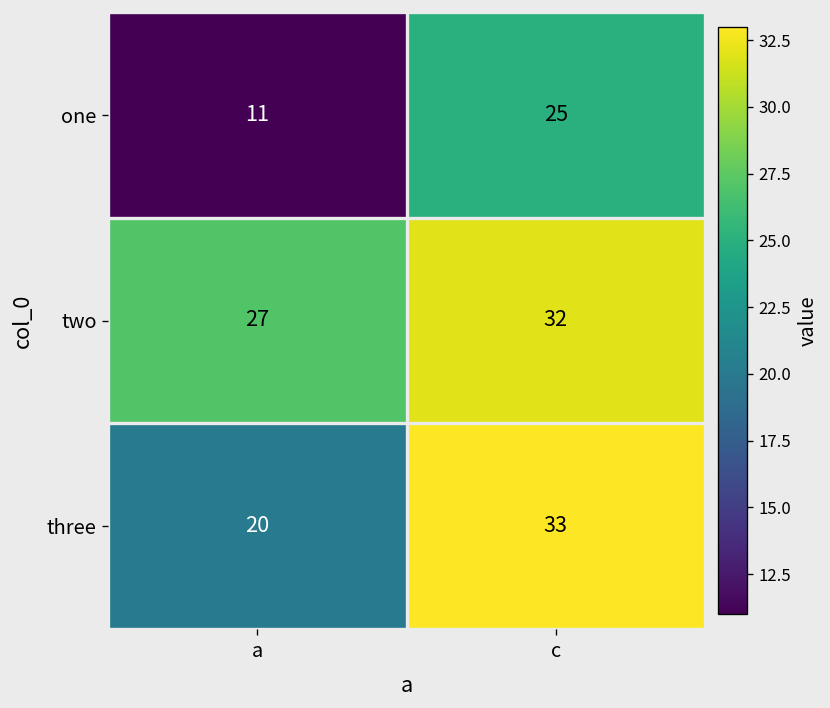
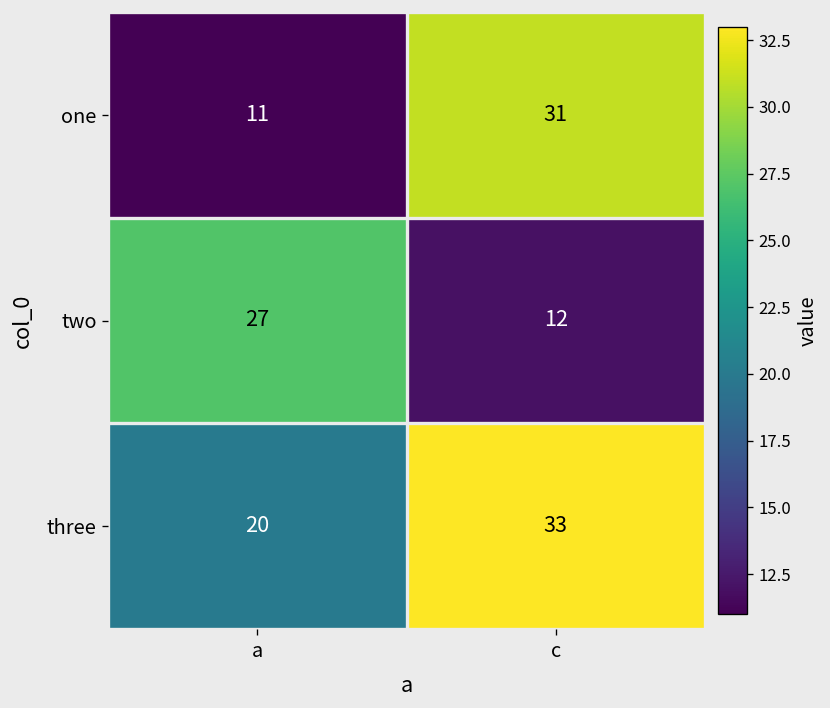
  {
    "one": {
      "a": 11,
-     "c": 25
+     "c": 31
    },
    "two": {
      "a": 27,
-     "c": 32
+     "c": 12
    },
    "three": {
      "a": 20,
      "c": 33
    }
  }
